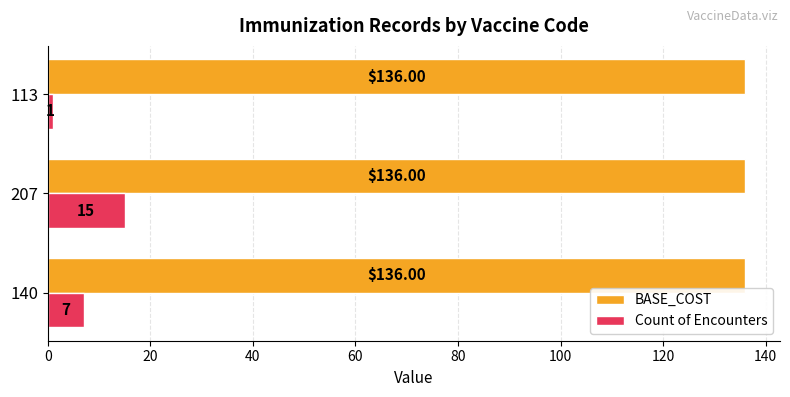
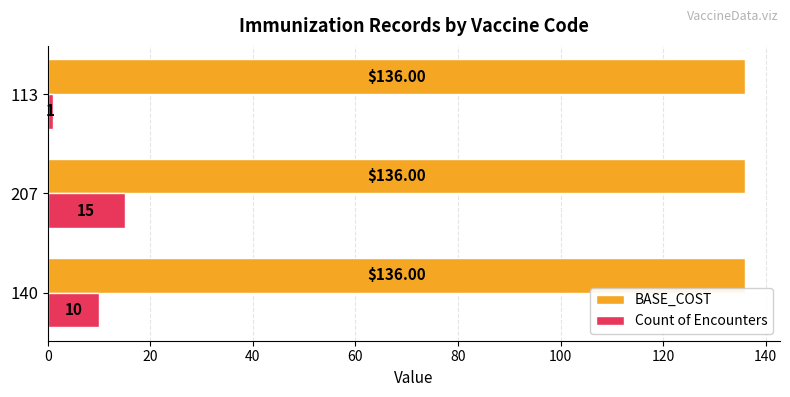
  {
    "BASE_COST": {
      "113": "$136.00",
      "207": "$136.00",
      "140": "$136.00"
    },
    "Count of Encounters": {
      "113": "1",
      "207": "15",
-     "140": "7"
+     "140": "10"
    }
  }
